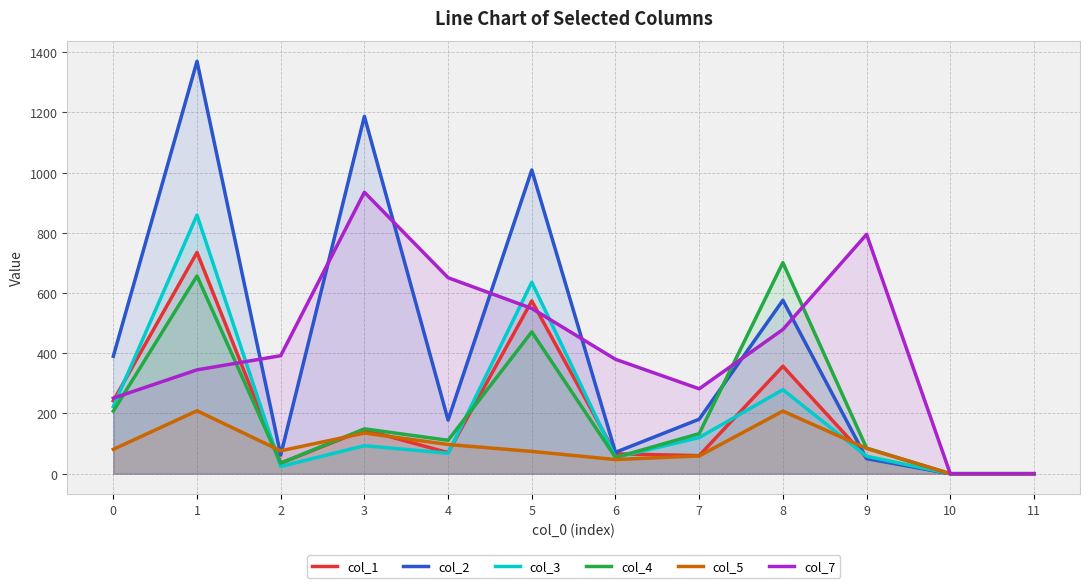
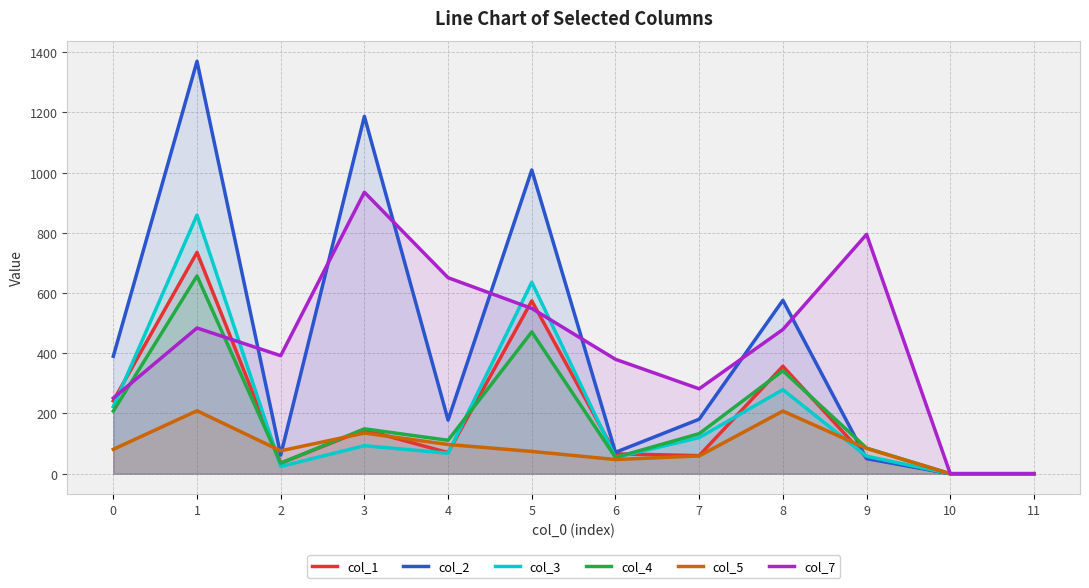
  {
    "col_1": {
      "0": 240,
      "1": 740,
      "5": 570,
      "8": 360
    },
    "col_2": {
      "0": 390,
      "1": 1370,
      "2": 60,
      "3": 1190,
      "4": 180,
      "5": 1010,
      "7": 180,
      "8": 580
    },
    "col_3": {
      "0": 220,
      "1": 860,
      "2": 20,
      "3": 90,
      "5": 640,
      "7": 120,
      "8": 280
    },
    "col_4": {
      "0": 210,
      "1": 660,
      "4": 110,
      "5": 470,
      "7": 130,
-     "8": 700
+     "8": 340
    },
    "col_5": {
      "0": 80,
      "1": 210,
      "2": 80,
      "3": 140,
      "4": 100,
      "5": 70,
      "8": 210
    },
    "col_7": {
      "0": 250,
-     "1": 350,
+     "1": 480,
      "2": 390,
      "3": 940,
      "4": 650,
      "5": 550,
      "6": 380,
      "7": 280,
      "8": 480,
      "9": 800
    }
  }
